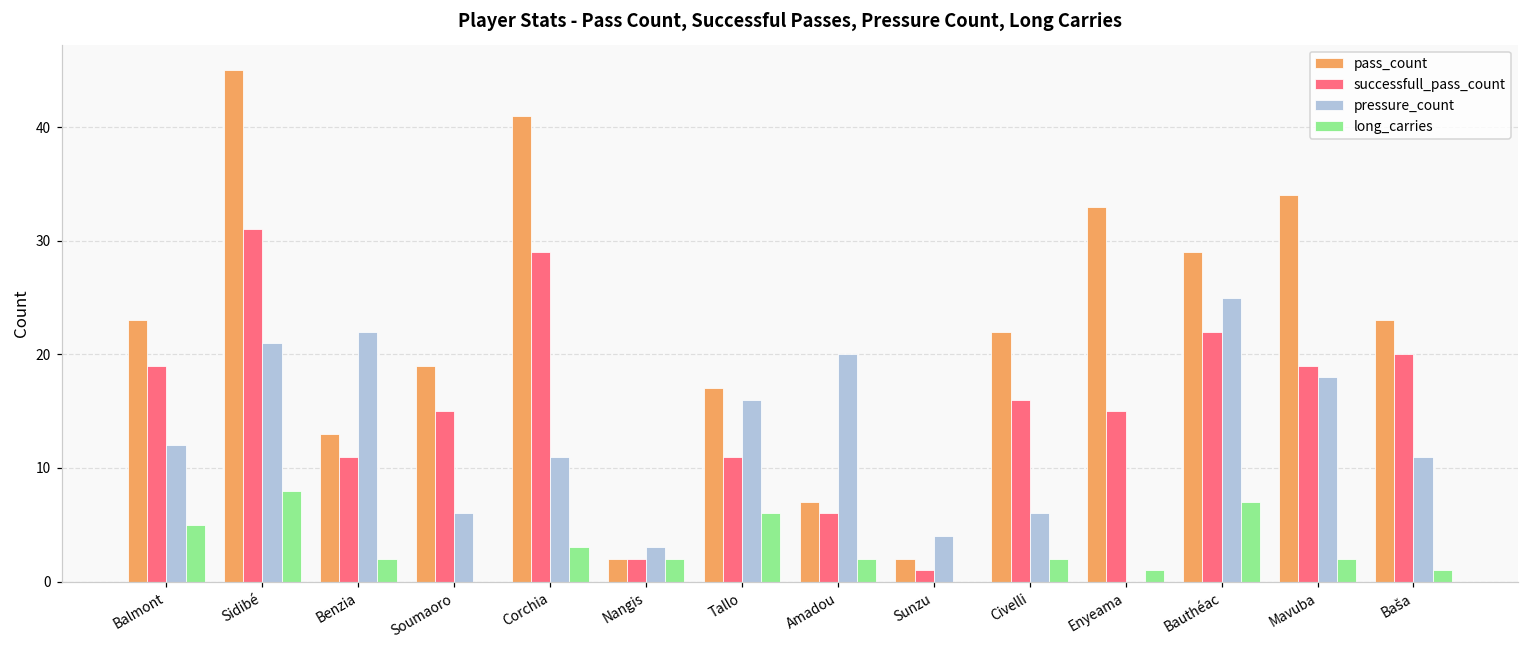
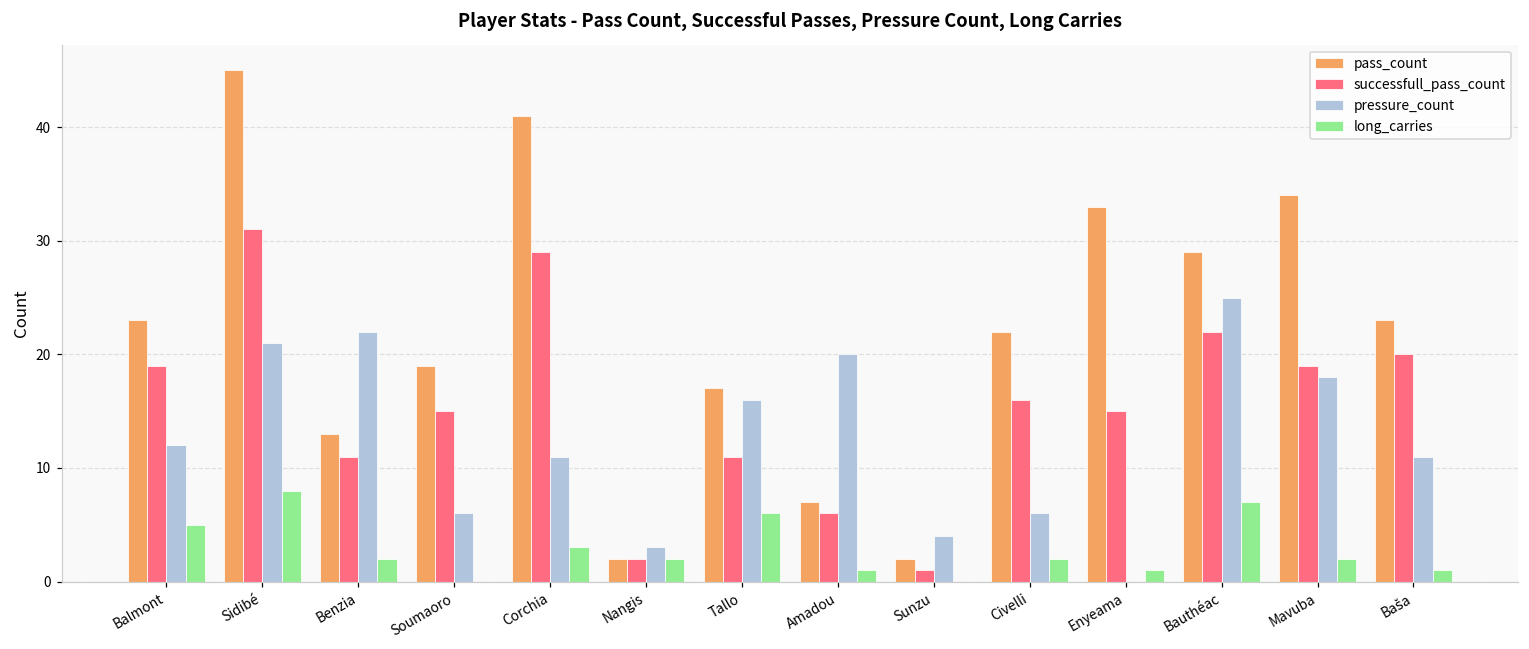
  {
    "pass_count": {
      "Balmont": 23,
      "Sidibé": 45,
      "Benzia": 13,
      "Soumaoro": 19,
      "Corchia": 41,
      "Nangis": 2,
      "Tallo": 17,
      "Amadou": 7,
      "Sunzu": 2,
      "Civelli": 22,
      "Enyeama": 33,
      "Bauthéac": 29,
      "Mavuba": 34,
      "Baša": 23
    },
    "successfull_pass_count": {
      "Balmont": 19,
      "Sidibé": 31,
      "Benzia": 11,
      "Soumaoro": 15,
      "Corchia": 29,
      "Nangis": 2,
      "Tallo": 11,
      "Amadou": 6,
      "Sunzu": 1,
      "Civelli": 16,
      "Enyeama": 15,
      "Bauthéac": 22,
      "Mavuba": 19,
      "Baša": 20
    },
    "pressure_count": {
      "Balmont": 12,
      "Sidibé": 21,
      "Benzia": 22,
      "Soumaoro": 6,
      "Corchia": 11,
      "Nangis": 3,
      "Tallo": 16,
      "Amadou": 20,
      "Sunzu": 4,
      "Civelli": 6,
      "Enyeama": 0,
      "Bauthéac": 25,
      "Mavuba": 18,
      "Baša": 11
    },
    "long_carries": {
      "Balmont": 5,
      "Sidibé": 8,
      "Benzia": 2,
      "Soumaoro": 0,
      "Corchia": 3,
      "Nangis": 2,
      "Tallo": 6,
-     "Amadou": 2,
+     "Amadou": 1,
      "Sunzu": 0,
      "Civelli": 2,
      "Enyeama": 1,
      "Bauthéac": 7,
      "Mavuba": 2,
      "Baša": 1
    }
  }
